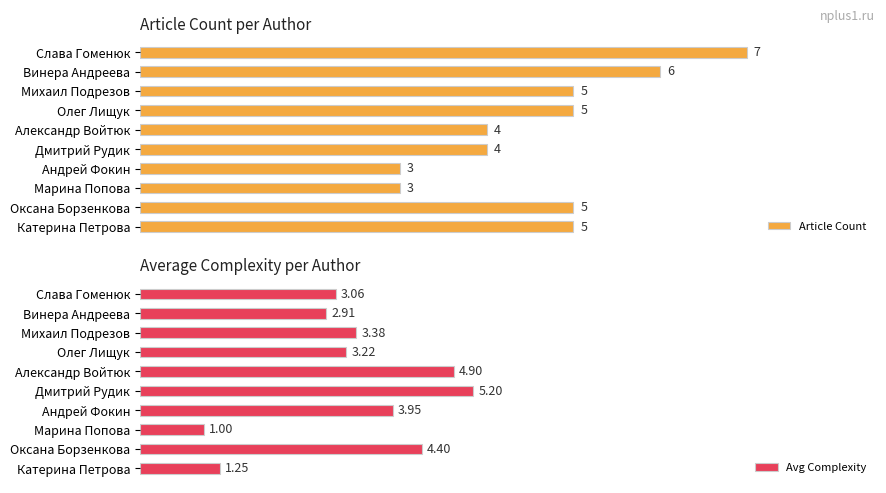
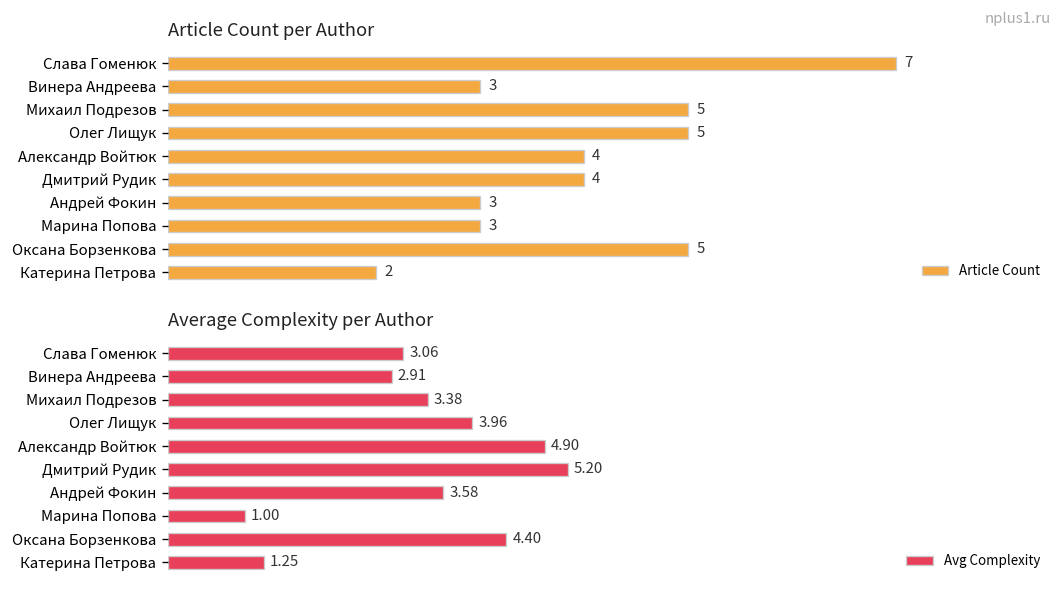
  {
    "Article Count per Author": {
      "Слава Гоменюк": 7,
-     "Винера Андреева": 6,
+     "Винера Андреева": 3,
      "Михаил Подрезов": 5,
      "Олег Лищук": 5,
      "Александр Войтюк": 4,
      "Дмитрий Рудик": 4,
      "Андрей Фокин": 3,
      "Марина Попова": 3,
      "Оксана Борзенкова": 5,
-     "Катерина Петрова": 5
+     "Катерина Петрова": 2
    },
    "Average Complexity per Author": {
      "Слава Гоменюк": 3.06,
      "Винера Андреева": 2.91,
      "Михаил Подрезов": 3.38,
-     "Олег Лищук": 3.22,
+     "Олег Лищук": 3.96,
      "Александр Войтюк": 4.90,
      "Дмитрий Рудик": 5.20,
-     "Андрей Фокин": 3.95,
+     "Андрей Фокин": 3.58,
      "Марина Попова": 1.00,
      "Оксана Борзенкова": 4.40,
      "Катерина Петрова": 1.25
    }
  }
